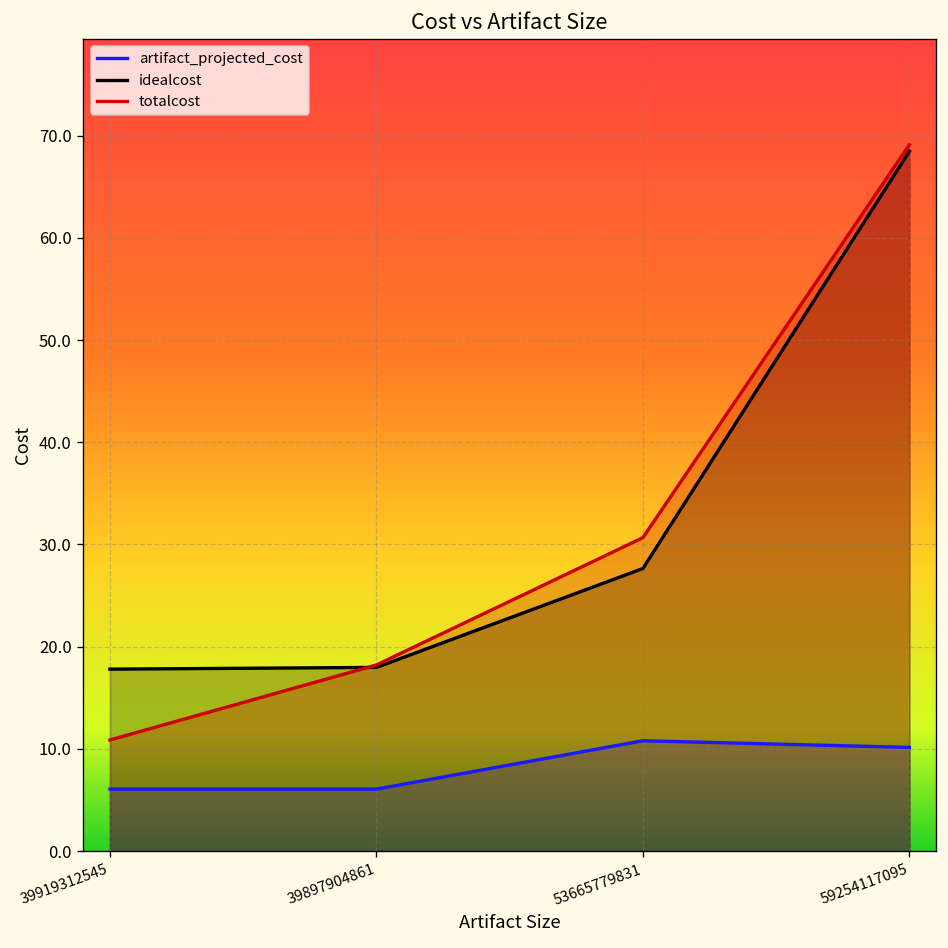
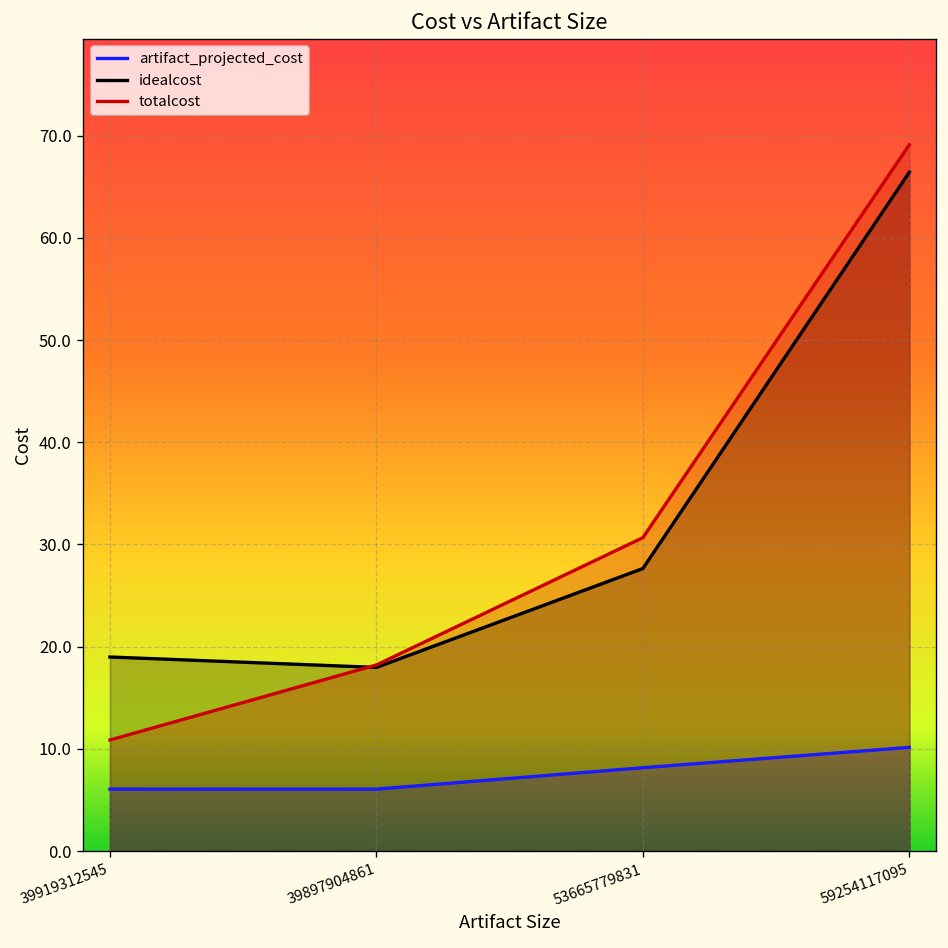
  {
    "artifact_projected_cost": {
      "39919312545": 6,
      "39897904861": 6,
-     "53665779831": 11,
+     "53665779831": 8,
      "59254117095": 10
    },
    "idealcost": {
-     "39919312545": 18,
+     "39919312545": 19,
      "53665779831": 28,
-     "59254117095": 68
+     "59254117095": 66
    },
    "totalcost": {
      "39919312545": 11,
      "53665779831": 31,
      "59254117095": 69
    }
  }
